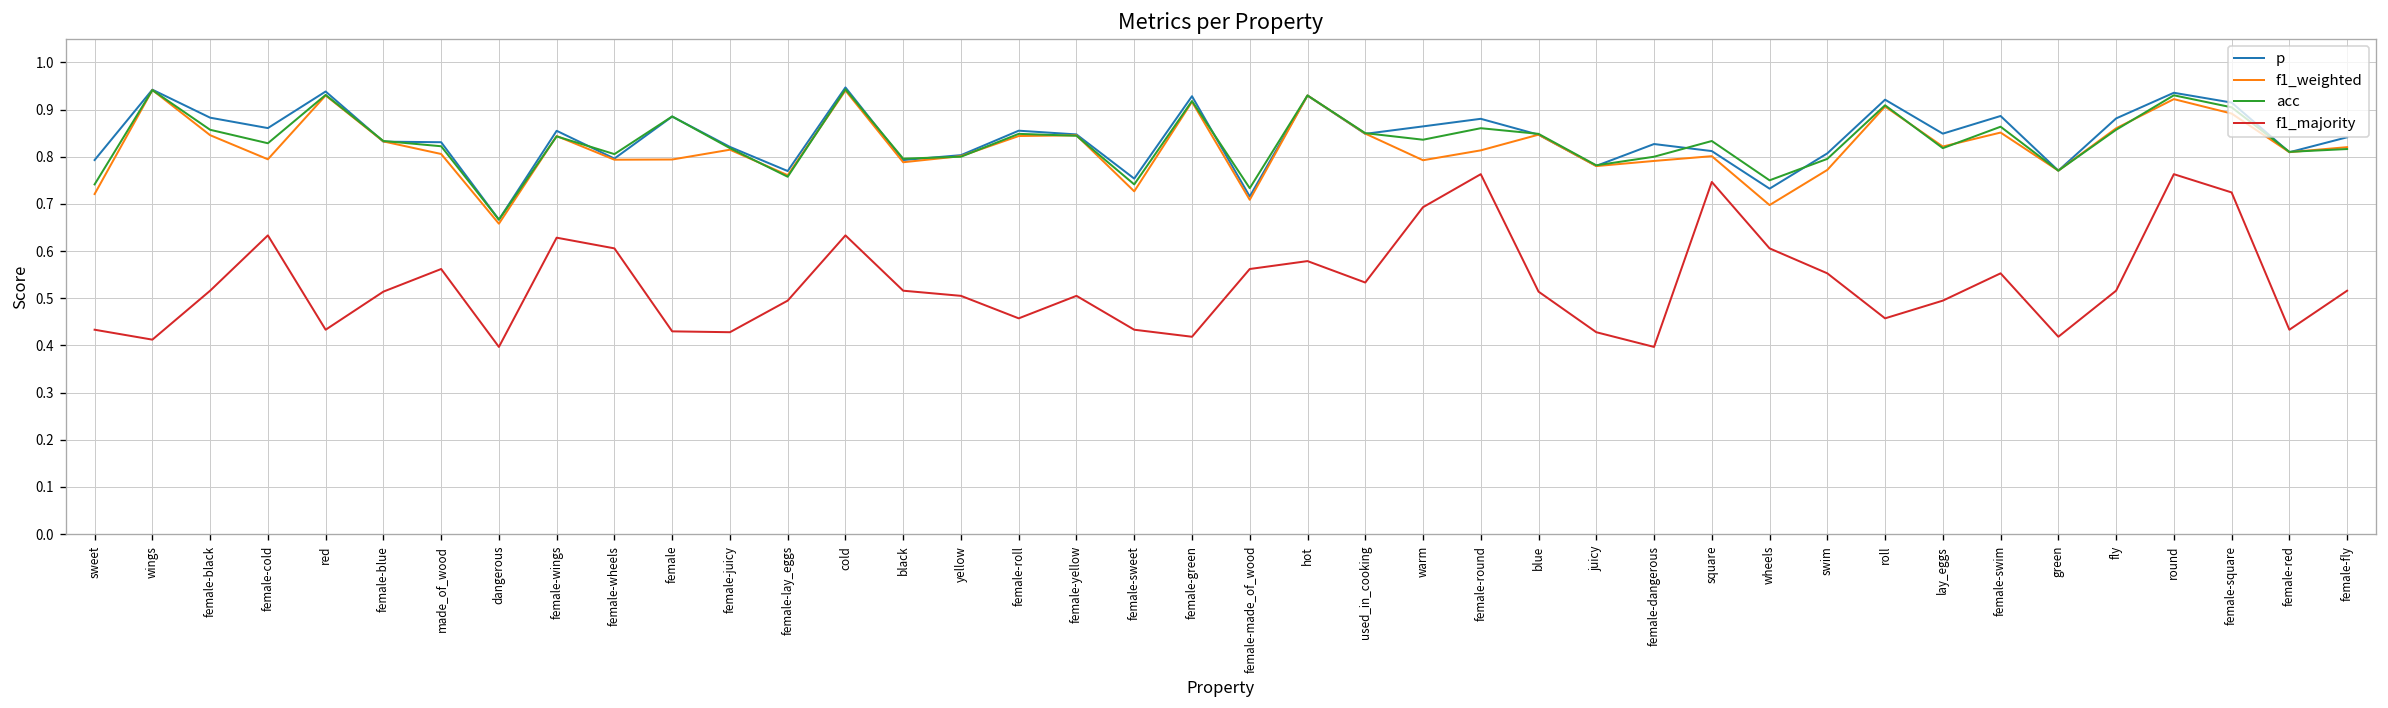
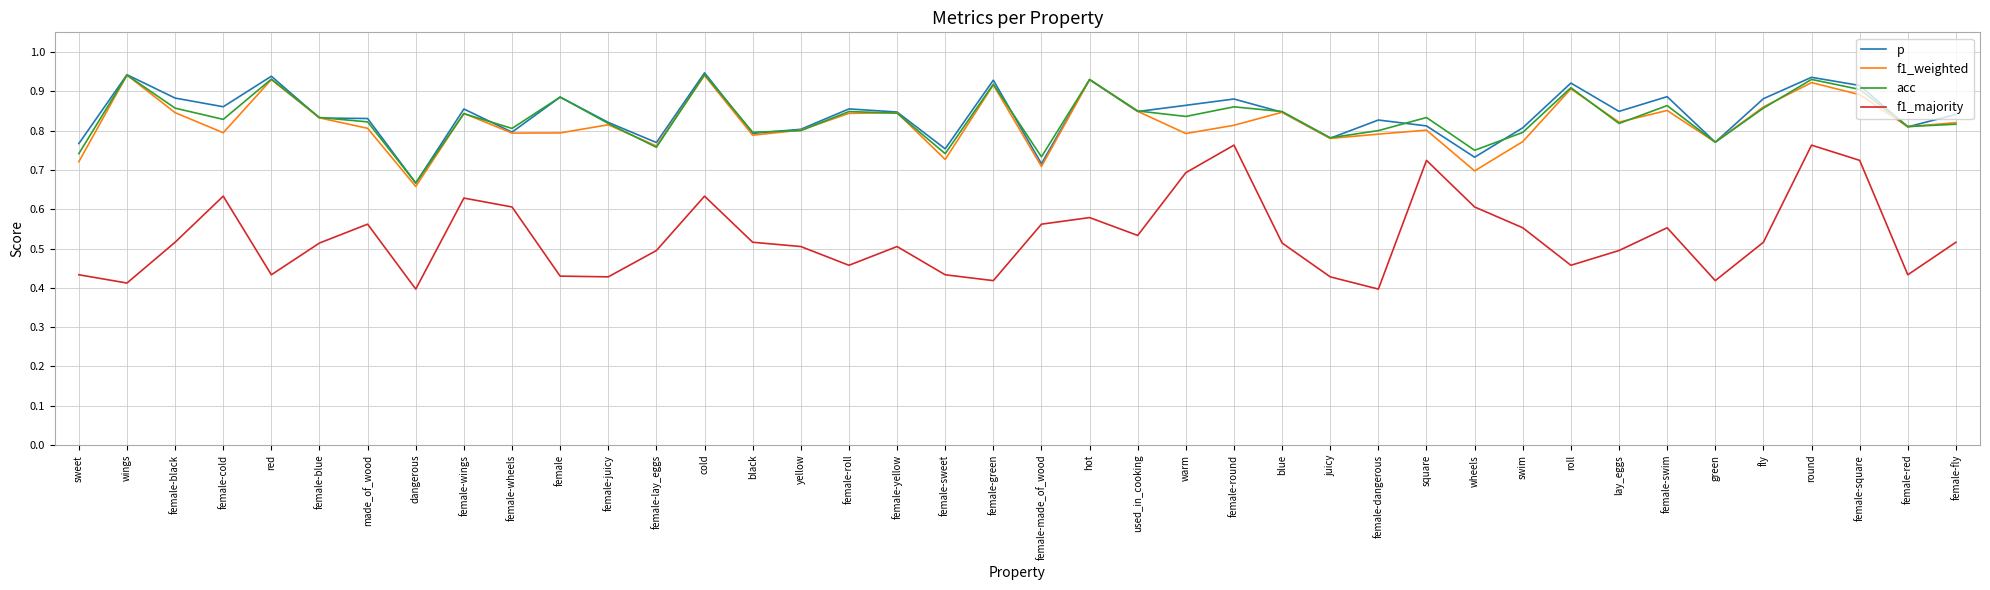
  {
    "p": {
-     "sweet": 0.79,
+     "sweet": 0.77,
      "female-black": 0.88,
      "female-cold": 0.86,
      "red": 0.94,
      "made_of_wood": 0.83,
      "female-wings": 0.85,
      "female-lay_eggs": 0.77,
      "female-roll": 0.86,
      "female-sweet": 0.75,
      "female-green": 0.93,
      "female-made_of_wood": 0.72,
      "warm": 0.86,
      "female-round": 0.88,
      "female-dangerous": 0.83,
      "square": 0.81,
      "wheels": 0.73,
      "swim": 0.81,
      "roll": 0.92,
      "lay_eggs": 0.85,
      "female-swim": 0.89,
      "fly": 0.88
    },
    "f1_weighted": {
      "sweet": 0.72,
      "female-black": 0.85,
      "female-cold": 0.79,
      "made_of_wood": 0.81,
      "dangerous": 0.66,
      "female": 0.79,
      "female-sweet": 0.73,
      "female-made_of_wood": 0.71,
      "warm": 0.79,
      "female-round": 0.81,
      "female-dangerous": 0.79,
      "square": 0.80,
      "wheels": 0.70,
      "swim": 0.77,
      "female-swim": 0.85,
      "round": 0.92
    },
    "acc": {
      "sweet": 0.74,
      "female-black": 0.86,
      "female-cold": 0.83,
      "made_of_wood": 0.82,
      "female-wheels": 0.81,
      "female-sweet": 0.74,
      "female-made_of_wood": 0.73,
      "warm": 0.84,
      "female-round": 0.86,
      "female-dangerous": 0.80,
      "square": 0.83,
      "wheels": 0.75,
      "swim": 0.80,
      "female-swim": 0.86
    },
    "f1_majority": {
      "sweet": 0.43,
      "wings": 0.41,
      "female-black": 0.52,
      "female-cold": 0.63,
      "red": 0.43,
      "female-blue": 0.51,
      "made_of_wood": 0.56,
      "dangerous": 0.40,
      "female-wings": 0.63,
      "female-wheels": 0.61,
      "female": 0.43,
      "female-juicy": 0.43,
      "female-lay_eggs": 0.49,
      "cold": 0.63,
      "black": 0.52,
      "yellow": 0.51,
      "female-roll": 0.46,
      "female-yellow": 0.51,
      "female-sweet": 0.43,
      "female-green": 0.42,
      "female-made_of_wood": 0.56,
      "hot": 0.58,
      "used_in_cooking": 0.53,
      "warm": 0.69,
      "female-round": 0.76,
      "blue": 0.51,
      "juicy": 0.43,
      "female-dangerous": 0.40,
-     "square": 0.75,
+     "square": 0.72,
      "wheels": 0.61,
      "swim": 0.55,
      "roll": 0.46,
      "lay_eggs": 0.49,
      "female-swim": 0.55,
      "green": 0.42,
      "fly": 0.52,
      "round": 0.76,
      "female-square": 0.72,
      "female-red": 0.43,
      "female-fly": 0.52
    }
  }
